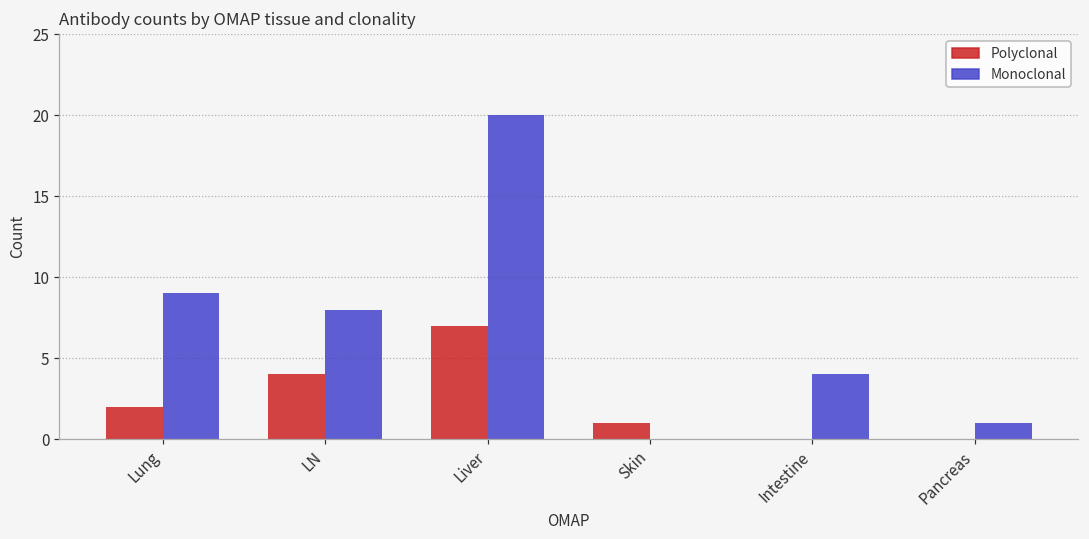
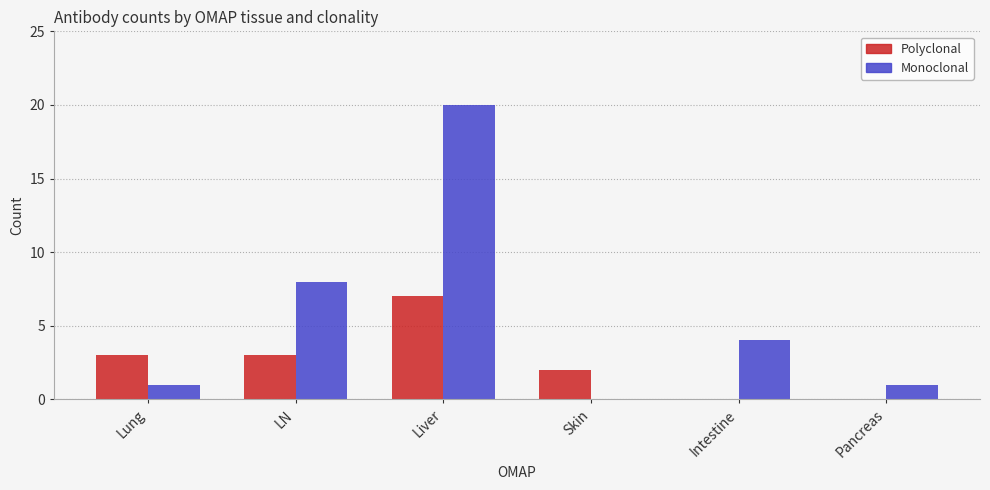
  {
    "Polyclonal": {
-     "Lung": 2,
-     "LN": 4,
+     "Lung": 3,
+     "LN": 3,
      "Liver": 7,
-     "Skin": 1,
+     "Skin": 2,
      "Intestine": 0,
      "Pancreas": 0
    },
    "Monoclonal": {
-     "Lung": 9,
+     "Lung": 1,
      "LN": 8,
      "Liver": 20,
      "Skin": 0,
      "Intestine": 4,
      "Pancreas": 1
    }
  }
